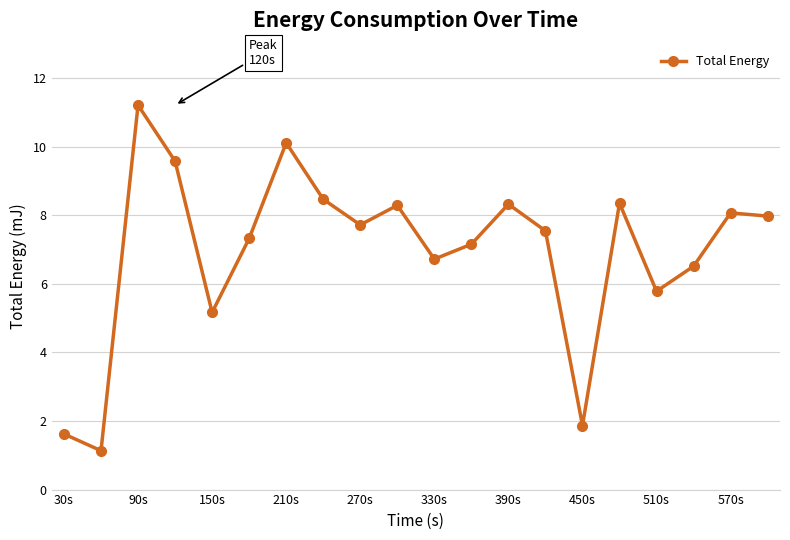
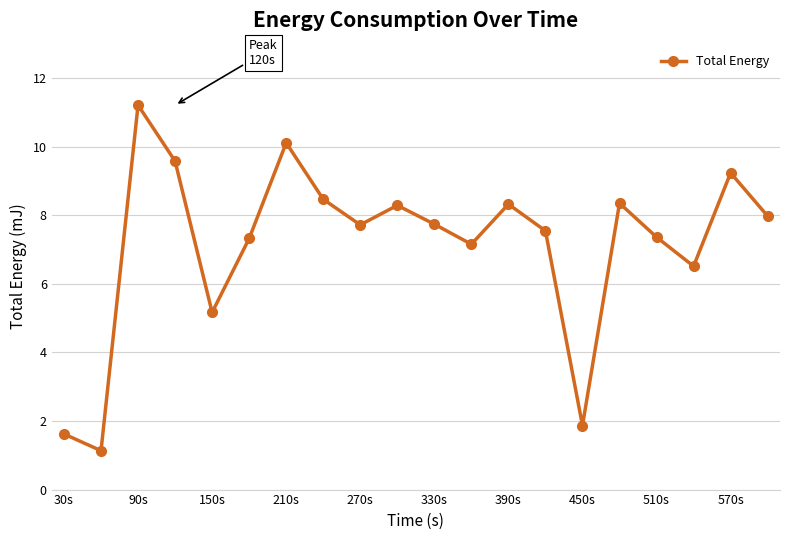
  {
    "30s": 1.6,
    "90s": 11.2,
    "150s": 5.2,
    "210s": 10.1,
    "270s": 7.7,
-   "330s": 6.7,
+   "330s": 7.7,
    "390s": 8.3,
    "450s": 1.9,
-   "510s": 5.8,
-   "570s": 8.1
+   "510s": 7.4,
+   "570s": 9.2
  }
